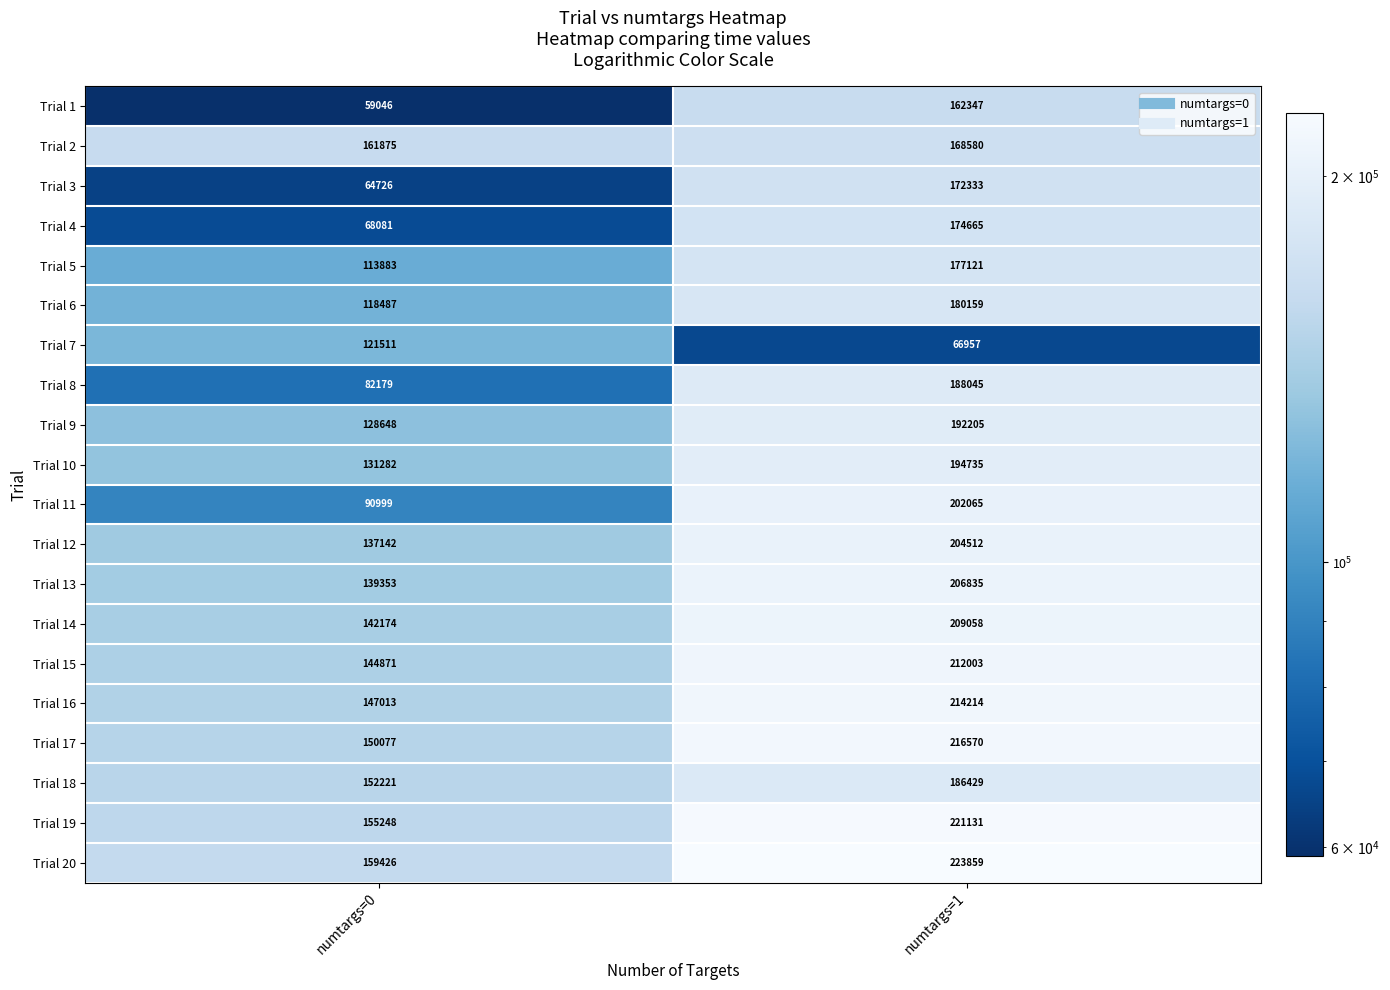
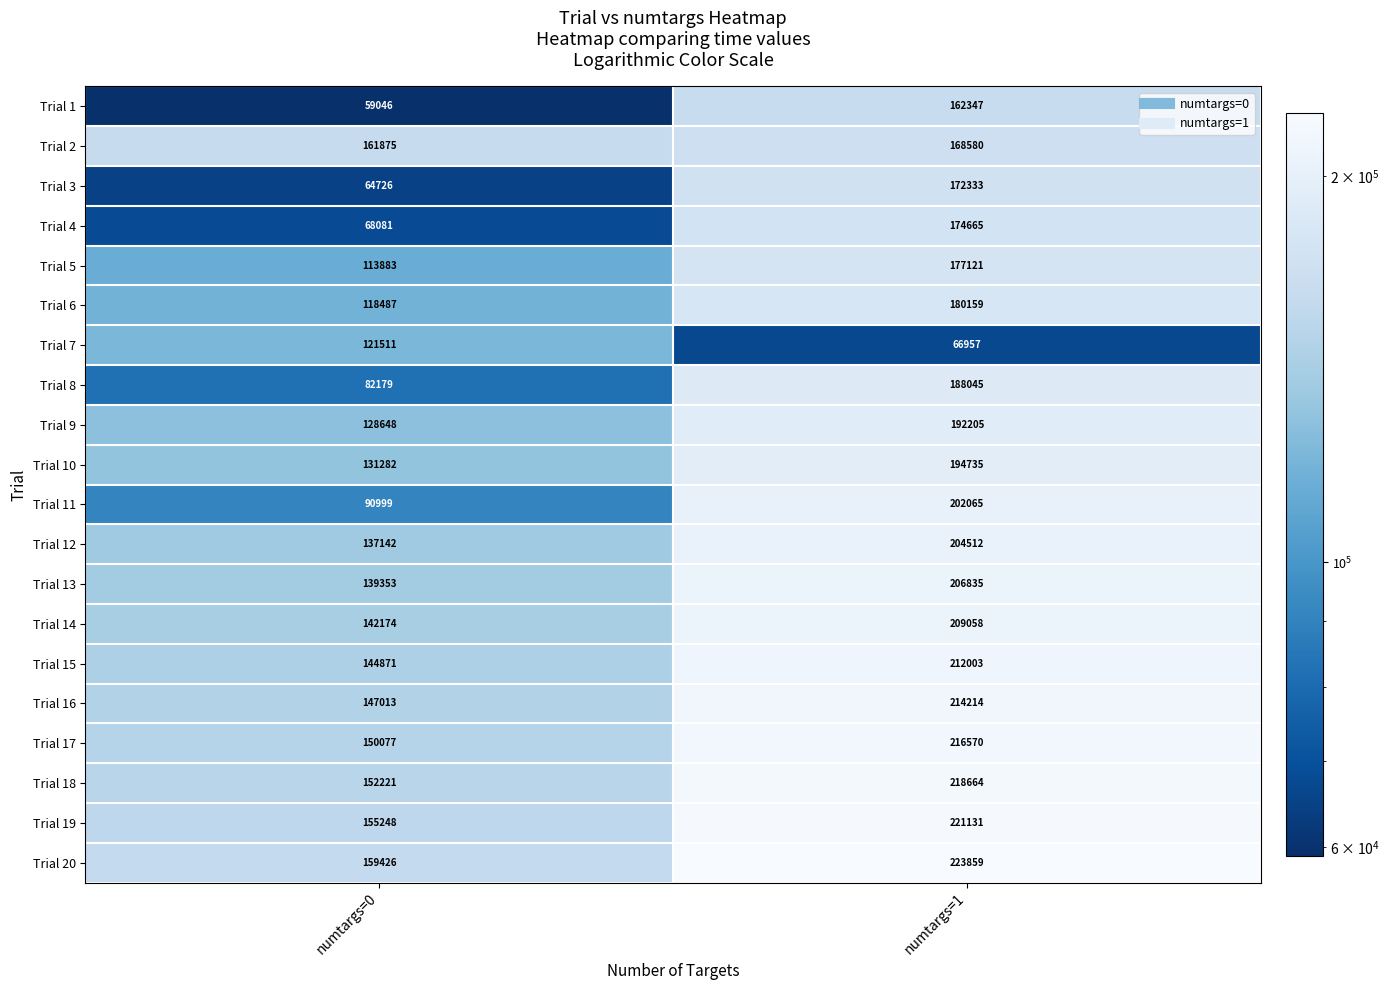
  {
    "Trial 1": {
      "numtargs=0": 59046,
      "numtargs=1": 162347
    },
    "Trial 2": {
      "numtargs=0": 161875,
      "numtargs=1": 168580
    },
    "Trial 3": {
      "numtargs=0": 64726,
      "numtargs=1": 172333
    },
    "Trial 4": {
      "numtargs=0": 68081,
      "numtargs=1": 174665
    },
    "Trial 5": {
      "numtargs=0": 113883,
      "numtargs=1": 177121
    },
    "Trial 6": {
      "numtargs=0": 118487,
      "numtargs=1": 180159
    },
    "Trial 7": {
      "numtargs=0": 121511,
      "numtargs=1": 66957
    },
    "Trial 8": {
      "numtargs=0": 82179,
      "numtargs=1": 188045
    },
    "Trial 9": {
      "numtargs=0": 128648,
      "numtargs=1": 192205
    },
    "Trial 10": {
      "numtargs=0": 131282,
      "numtargs=1": 194735
    },
    "Trial 11": {
      "numtargs=0": 90999,
      "numtargs=1": 202065
    },
    "Trial 12": {
      "numtargs=0": 137142,
      "numtargs=1": 204512
    },
    "Trial 13": {
      "numtargs=0": 139353,
      "numtargs=1": 206835
    },
    "Trial 14": {
      "numtargs=0": 142174,
      "numtargs=1": 209058
    },
    "Trial 15": {
      "numtargs=0": 144871,
      "numtargs=1": 212003
    },
    "Trial 16": {
      "numtargs=0": 147013,
      "numtargs=1": 214214
    },
    "Trial 17": {
      "numtargs=0": 150077,
      "numtargs=1": 216570
    },
    "Trial 18": {
      "numtargs=0": 152221,
-     "numtargs=1": 186429
+     "numtargs=1": 218664
    },
    "Trial 19": {
      "numtargs=0": 155248,
      "numtargs=1": 221131
    },
    "Trial 20": {
      "numtargs=0": 159426,
      "numtargs=1": 223859
    }
  }
